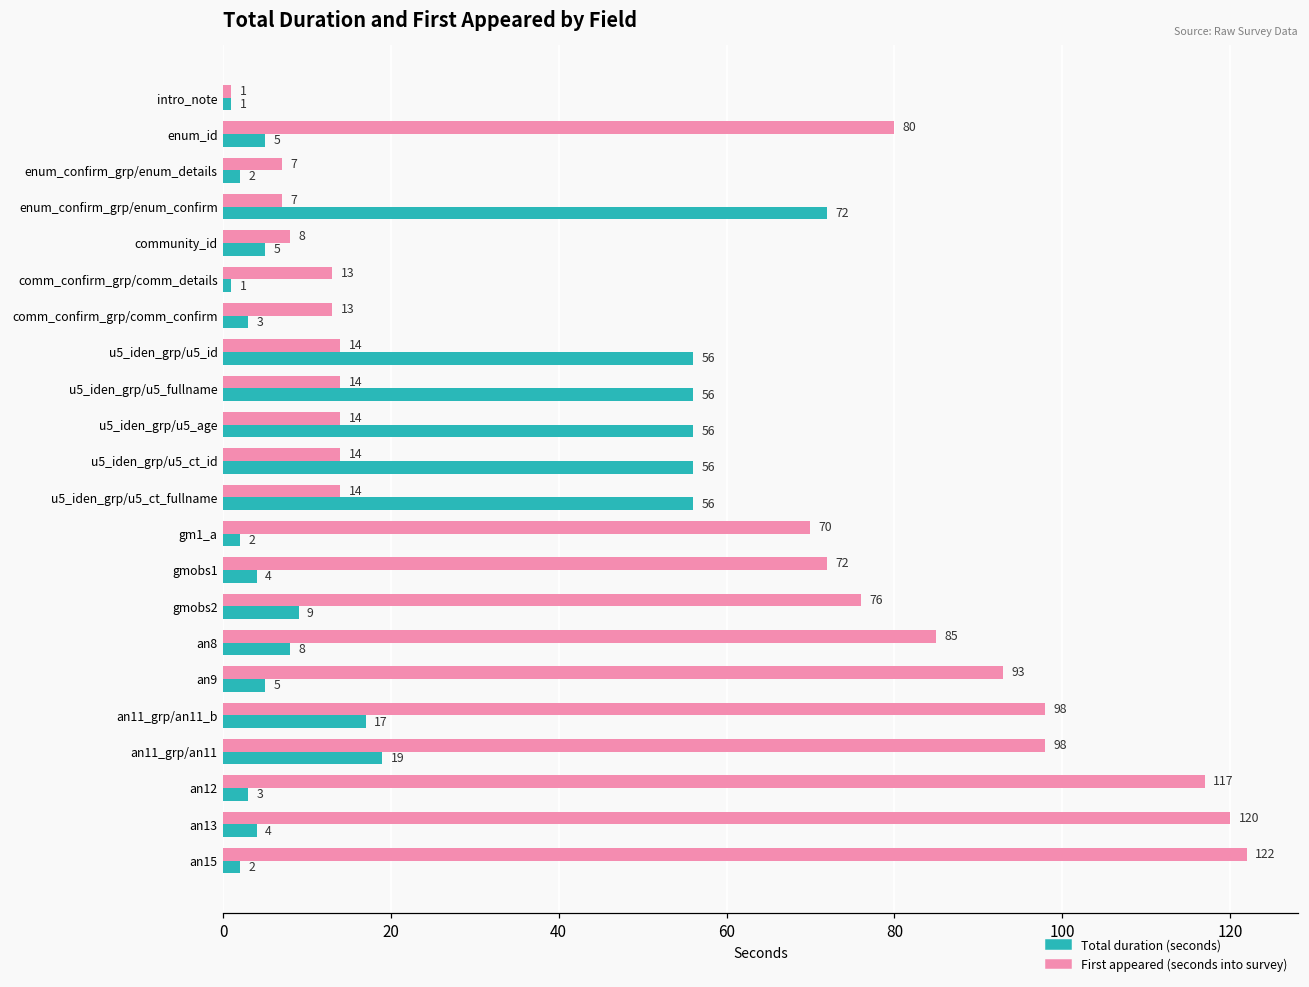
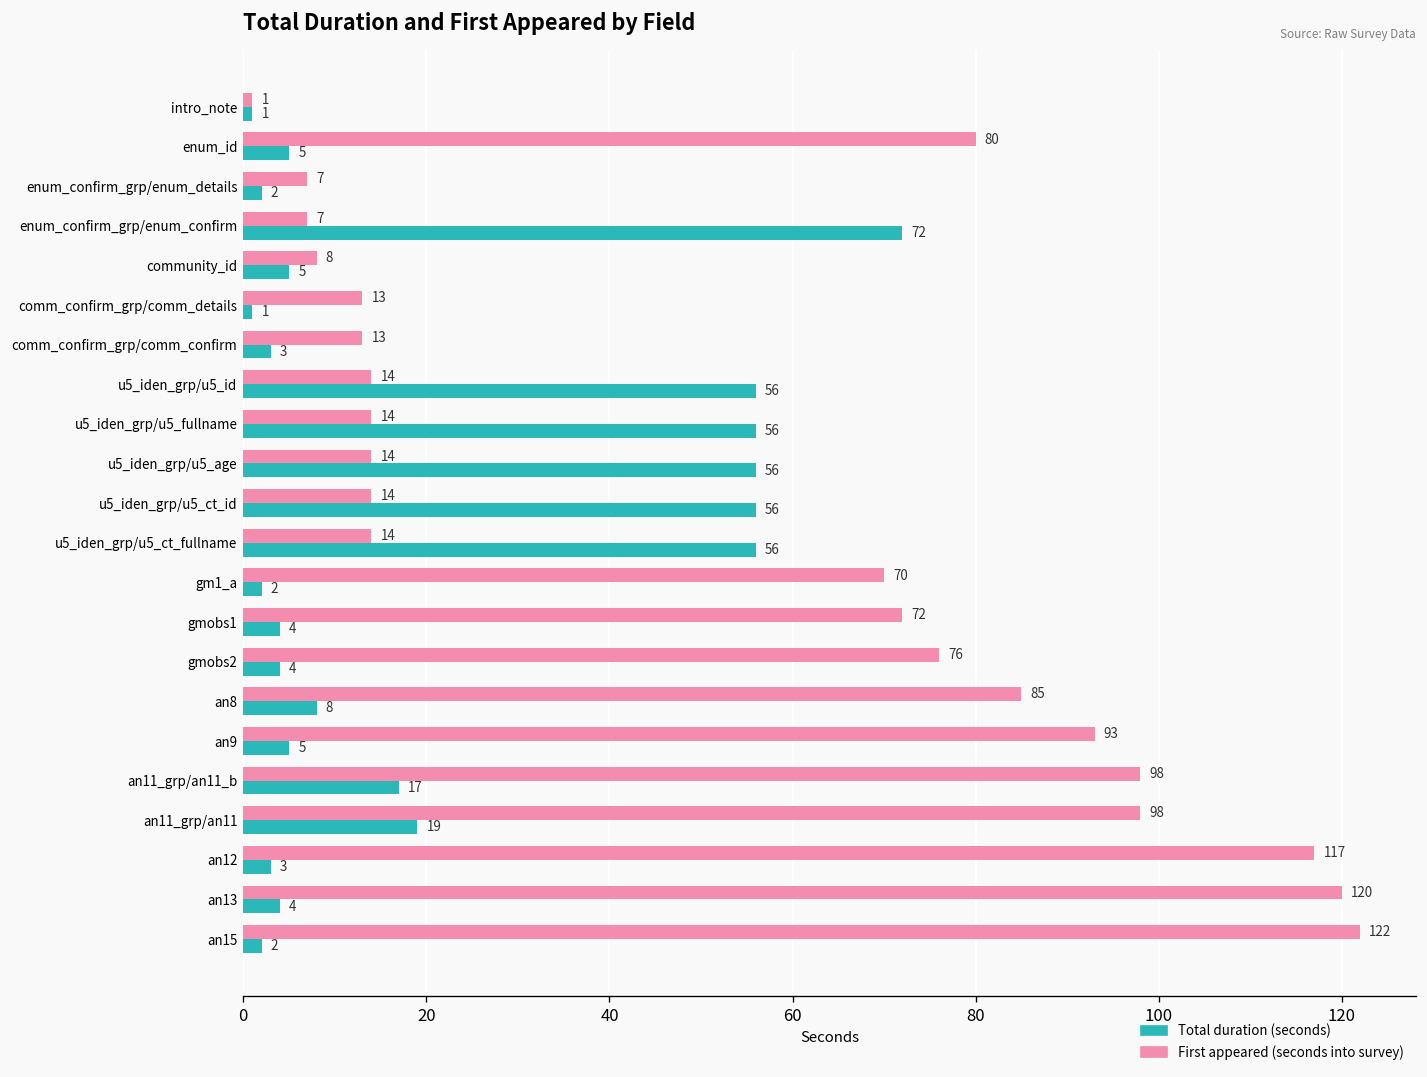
  {
    "Total duration (seconds)": {
      "intro_note": 1,
      "enum_id": 5,
      "enum_confirm_grp/enum_details": 2,
      "enum_confirm_grp/enum_confirm": 72,
      "community_id": 5,
      "comm_confirm_grp/comm_details": 1,
      "comm_confirm_grp/comm_confirm": 3,
      "u5_iden_grp/u5_id": 56,
      "u5_iden_grp/u5_fullname": 56,
      "u5_iden_grp/u5_age": 56,
      "u5_iden_grp/u5_ct_id": 56,
      "u5_iden_grp/u5_ct_fullname": 56,
      "gm1_a": 2,
      "gmobs1": 4,
-     "gmobs2": 9,
+     "gmobs2": 4,
      "an8": 8,
      "an9": 5,
      "an11_grp/an11_b": 17,
      "an11_grp/an11": 19,
      "an12": 3,
      "an13": 4,
      "an15": 2
    },
    "First appeared (seconds into survey)": {
      "intro_note": 1,
      "enum_id": 80,
      "enum_confirm_grp/enum_details": 7,
      "enum_confirm_grp/enum_confirm": 7,
      "community_id": 8,
      "comm_confirm_grp/comm_details": 13,
      "comm_confirm_grp/comm_confirm": 13,
      "u5_iden_grp/u5_id": 14,
      "u5_iden_grp/u5_fullname": 14,
      "u5_iden_grp/u5_age": 14,
      "u5_iden_grp/u5_ct_id": 14,
      "u5_iden_grp/u5_ct_fullname": 14,
      "gm1_a": 70,
      "gmobs1": 72,
      "gmobs2": 76,
      "an8": 85,
      "an9": 93,
      "an11_grp/an11_b": 98,
      "an11_grp/an11": 98,
      "an12": 117,
      "an13": 120,
      "an15": 122
    }
  }
